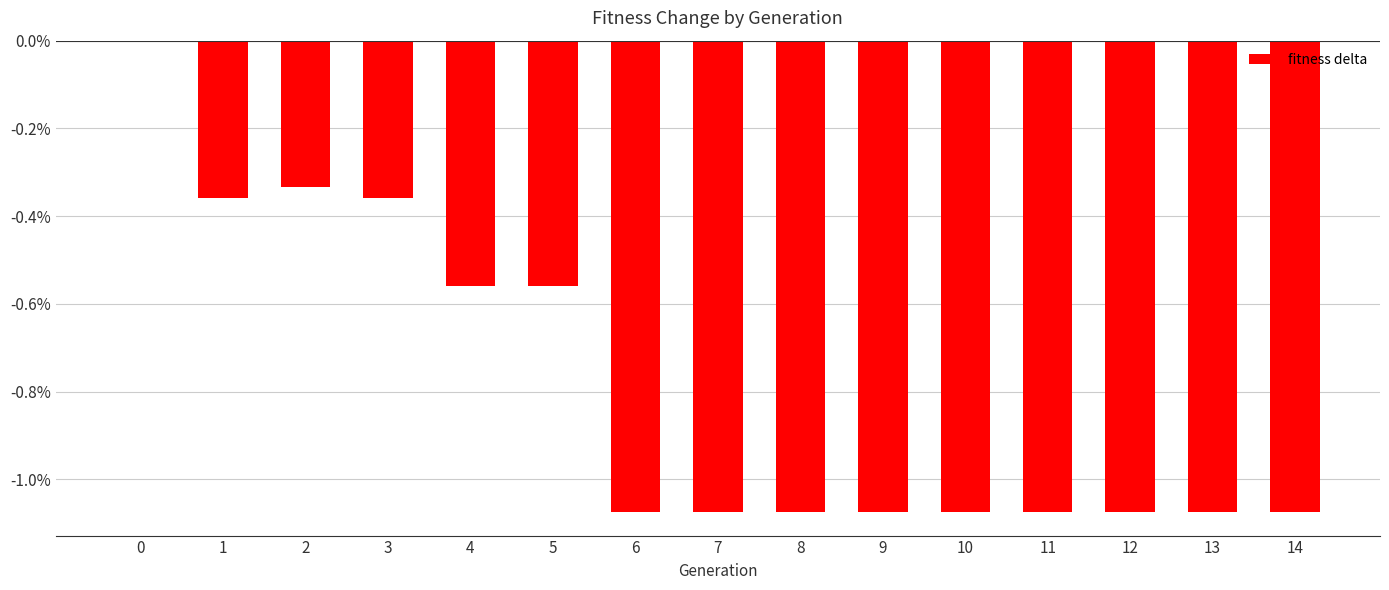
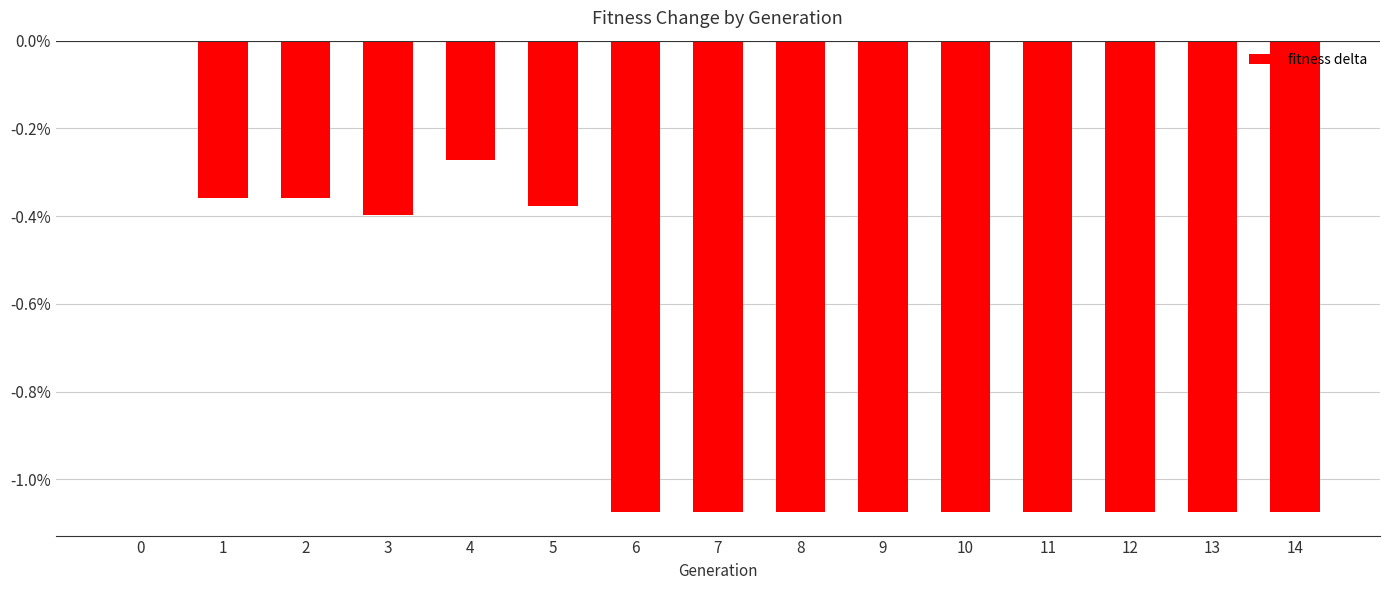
  {
    "0": "0.00%",
    "1": "-0.36%",
-   "2": "-0.33%",
-   "3": "-0.36%",
-   "4": "-0.56%",
-   "5": "-0.56%",
+   "2": "-0.36%",
+   "3": "-0.40%",
+   "4": "-0.27%",
+   "5": "-0.38%",
    "6": "-1.07%",
    "7": "-1.07%",
    "8": "-1.07%",
    "9": "-1.07%",
    "10": "-1.07%",
    "11": "-1.07%",
    "12": "-1.07%",
    "13": "-1.07%",
    "14": "-1.07%"
  }
